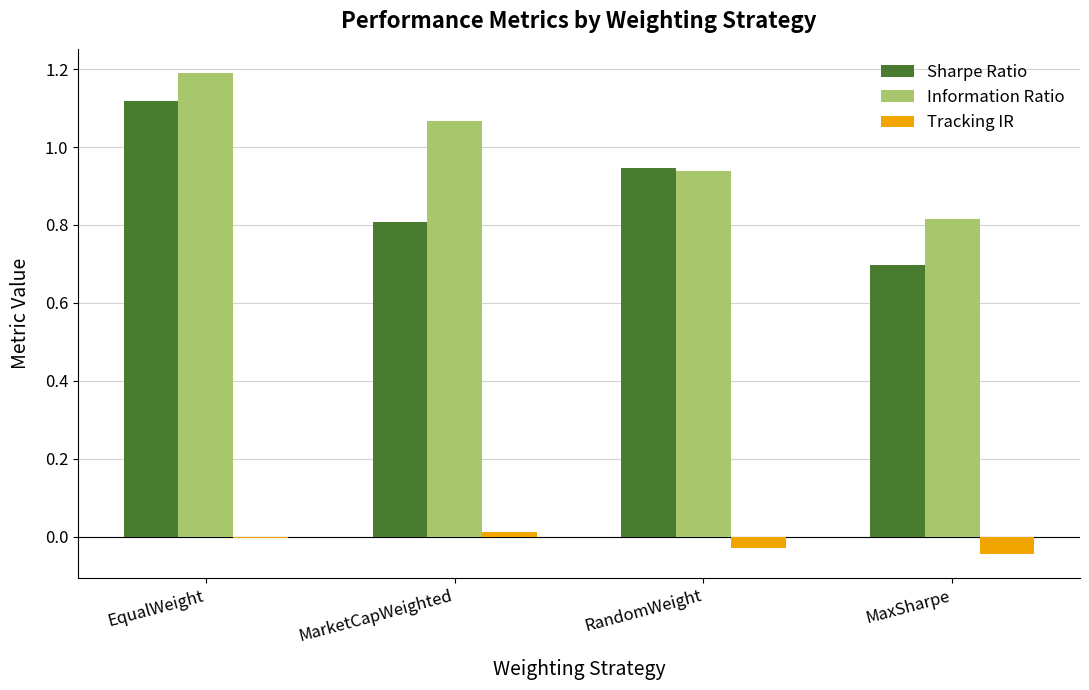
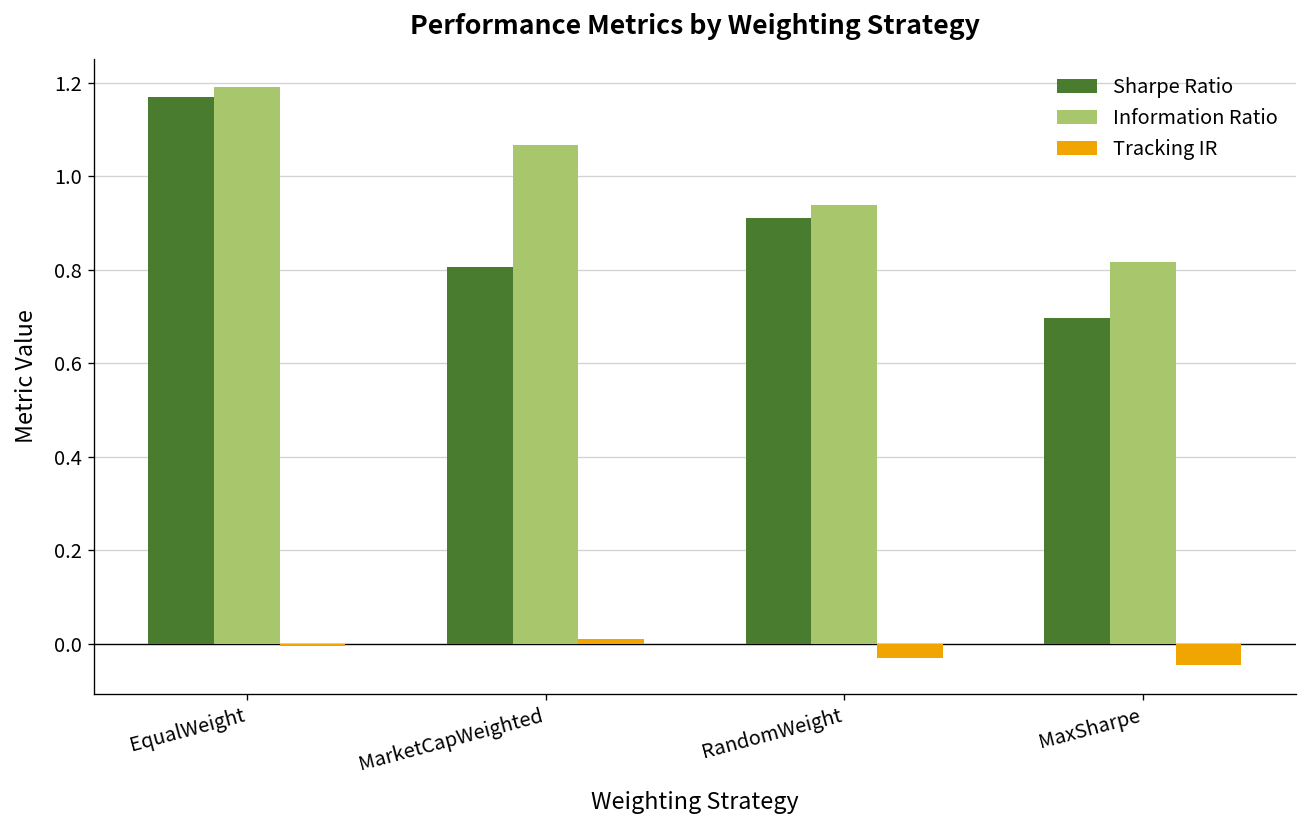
  {
    "Sharpe Ratio": {
-     "EqualWeight": 1.12,
+     "EqualWeight": 1.17,
      "MarketCapWeighted": 0.81,
-     "RandomWeight": 0.95,
+     "RandomWeight": 0.91,
      "MaxSharpe": 0.70
    },
    "Information Ratio": {
      "EqualWeight": 1.19,
      "MarketCapWeighted": 1.07,
      "RandomWeight": 0.94,
      "MaxSharpe": 0.82
    },
    "Tracking IR": {
      "MarketCapWeighted": 0.01,
      "RandomWeight": -0.03,
      "MaxSharpe": -0.04
    }
  }
